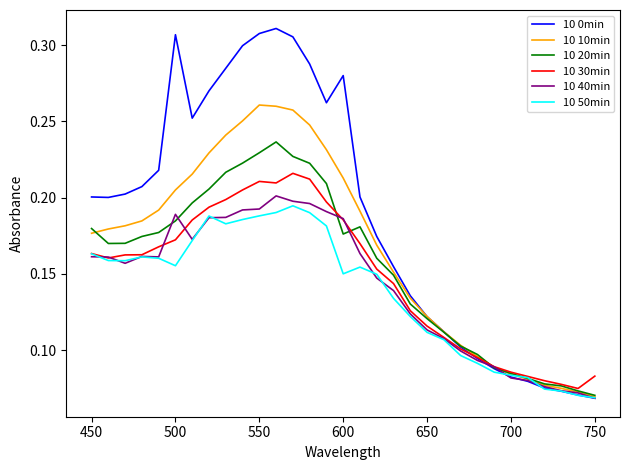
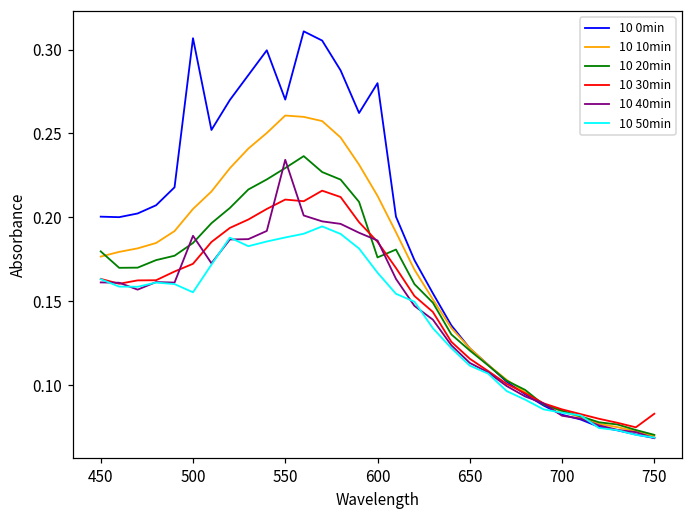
  {
    "10 0min": {
      "450": 0.200,
      "500": 0.307,
-     "550": 0.308,
+     "550": 0.270,
      "600": 0.280
    },
    "10 10min": {
      "450": 0.177,
      "500": 0.205,
      "550": 0.261,
      "600": 0.213
    },
    "10 20min": {
      "450": 0.180,
      "500": 0.185,
      "550": 0.229,
      "600": 0.176
    },
    "10 30min": {
      "500": 0.172,
      "550": 0.211,
      "650": 0.116,
      "750": 0.083
    },
    "10 40min": {
      "450": 0.161,
      "500": 0.189,
-     "550": 0.193
+     "550": 0.234
    },
    "10 50min": {
      "500": 0.155,
      "550": 0.188,
-     "600": 0.150
+     "600": 0.167
    }
  }
